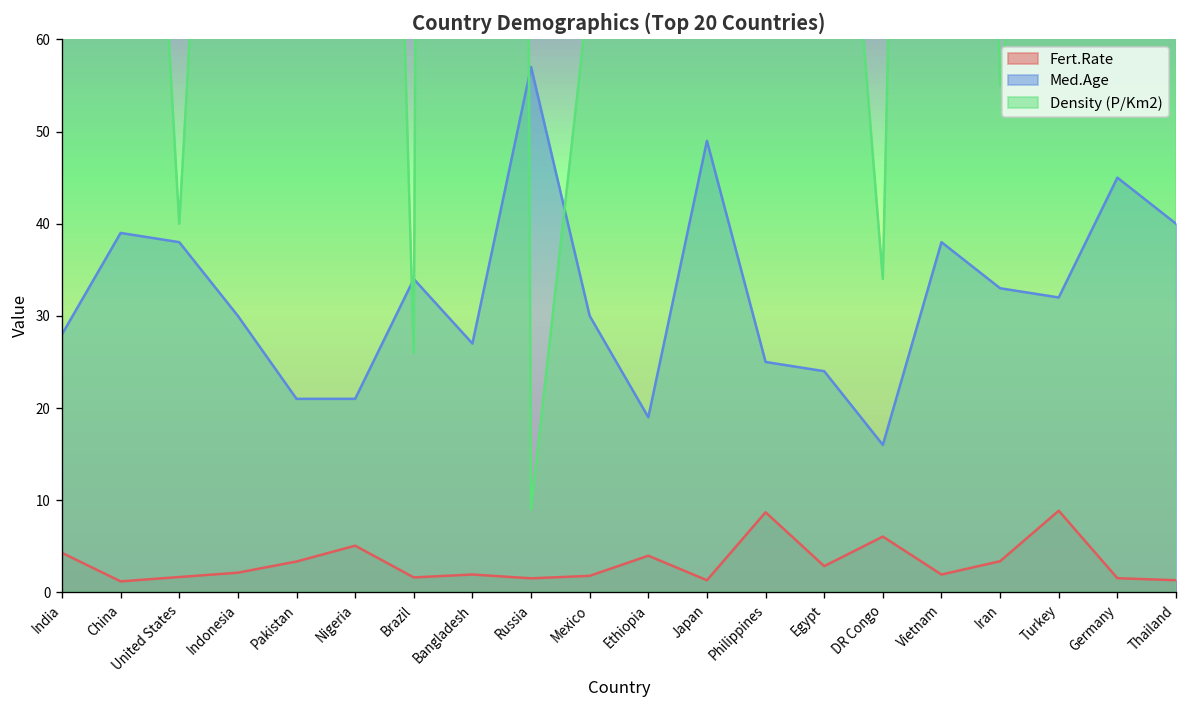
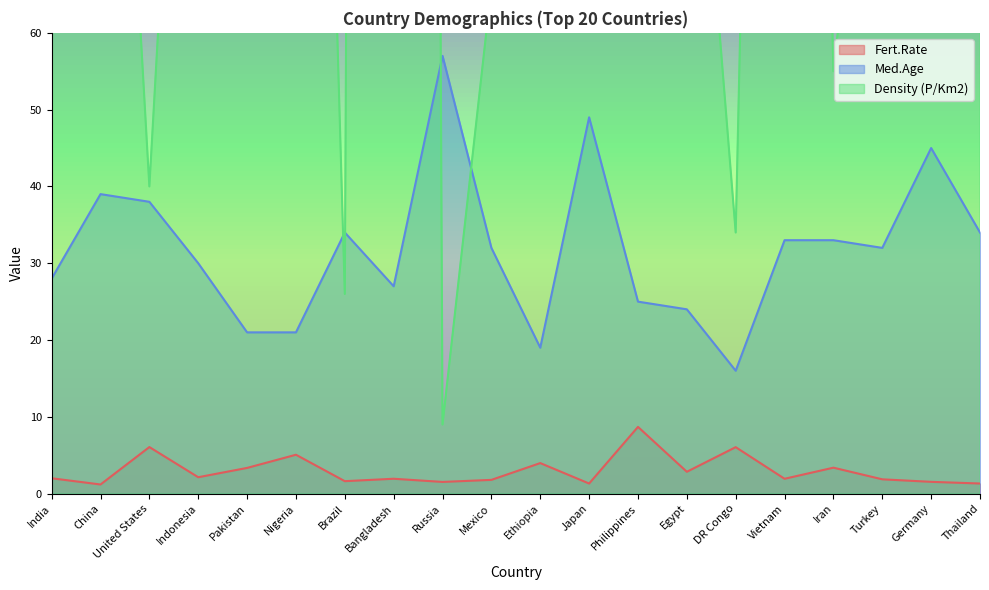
  {
    "Fert.Rate": {
-     "India": 4,
+     "India": 2,
      "China": 1,
-     "United States": 2,
+     "United States": 6,
      "Indonesia": 2,
      "Pakistan": 3,
      "Nigeria": 5,
      "Brazil": 2,
      "Bangladesh": 2,
      "Russia": 2,
      "Mexico": 2,
      "Ethiopia": 4,
      "Japan": 1,
      "Philippines": 9,
      "Egypt": 3,
      "DR Congo": 6,
      "Vietnam": 2,
      "Iran": 3,
-     "Turkey": 9,
+     "Turkey": 2,
      "Germany": 2,
      "Thailand": 1
    },
    "Med.Age": {
      "India": 28,
      "China": 39,
      "United States": 38,
      "Indonesia": 30,
      "Pakistan": 21,
      "Nigeria": 21,
      "Brazil": 34,
      "Bangladesh": 27,
      "Russia": 57,
-     "Mexico": 30,
+     "Mexico": 32,
      "Ethiopia": 19,
      "Japan": 49,
      "Philippines": 25,
      "Egypt": 24,
      "DR Congo": 16,
-     "Vietnam": 38,
+     "Vietnam": 33,
      "Iran": 33,
      "Turkey": 32,
      "Germany": 45,
-     "Thailand": 40
+     "Thailand": 34
    },
    "Density (P/Km2)": {
      "United States": 40,
      "Brazil": 26,
      "Russia": 9,
      "DR Congo": 34,
      "Iran": 55
    }
  }
